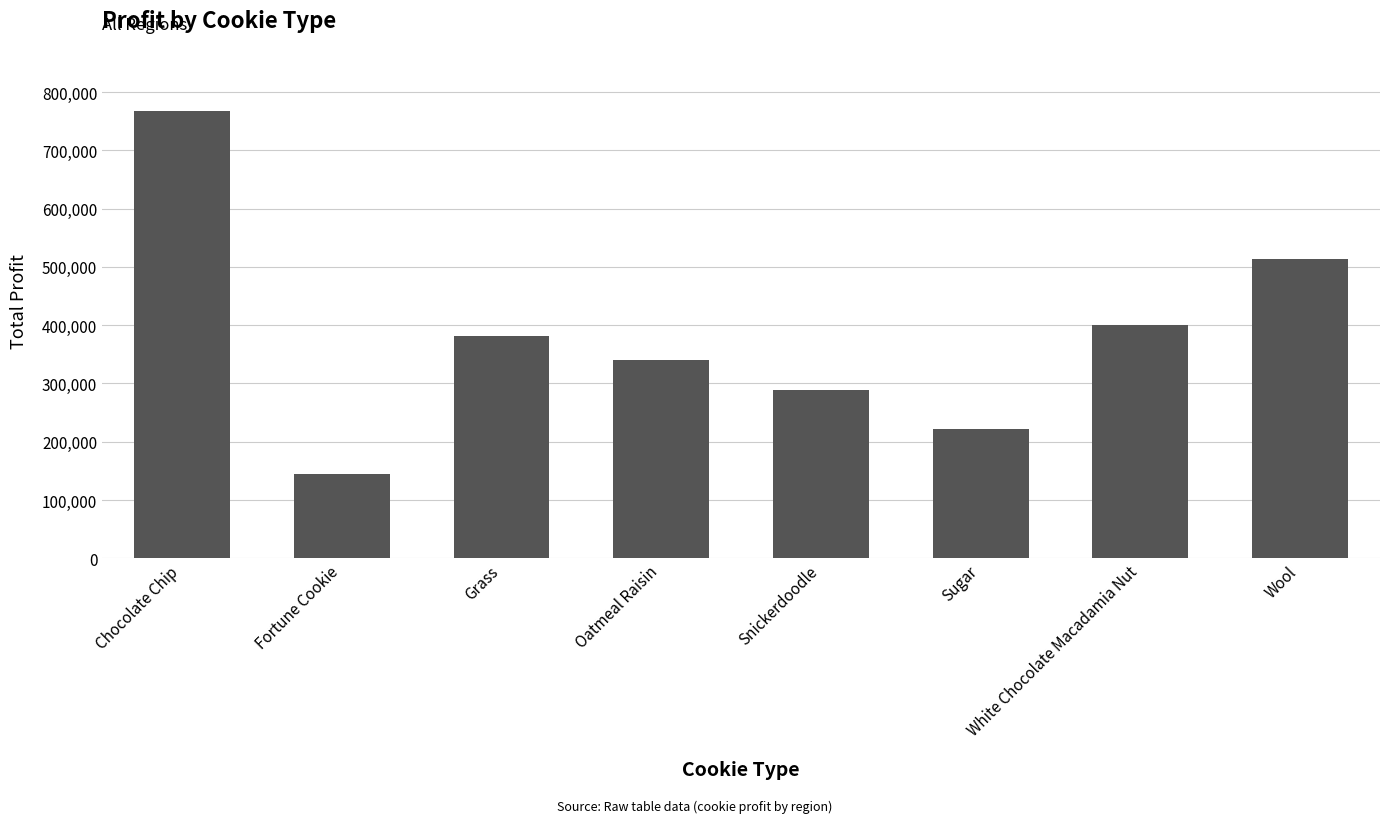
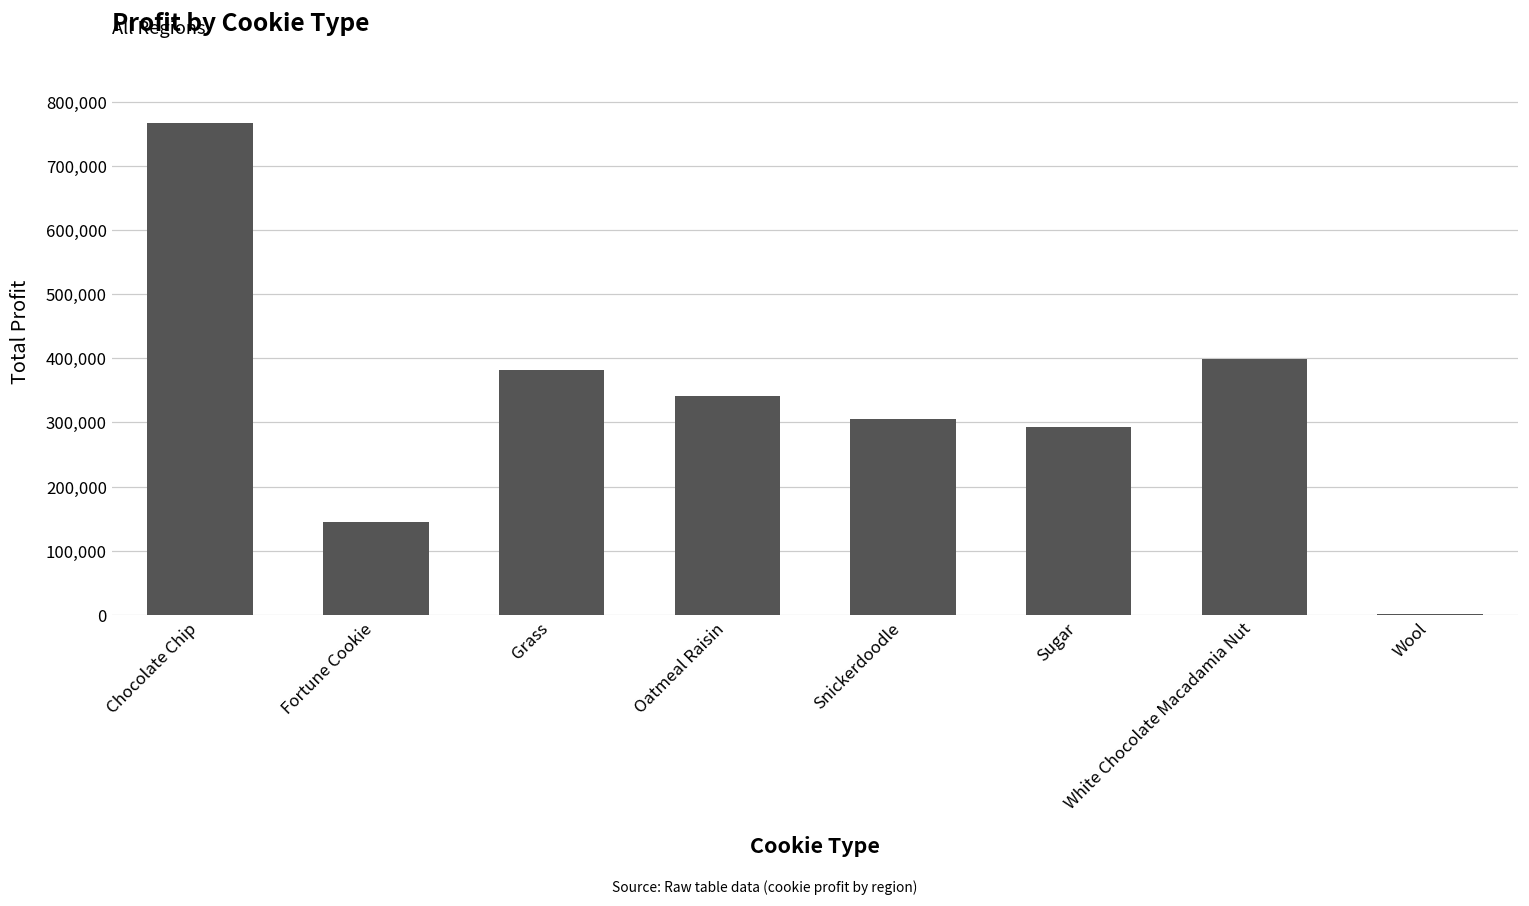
  {
    "Chocolate Chip": "770,000",
    "Fortune Cookie": "140,000",
    "Grass": "380,000",
    "Oatmeal Raisin": "340,000",
-   "Snickerdoodle": "290,000",
-   "Sugar": "220,000",
+   "Snickerdoodle": "310,000",
+   "Sugar": "290,000",
    "White Chocolate Macadamia Nut": "400,000",
-   "Wool": "510,000"
+   "Wool": "0"
  }
